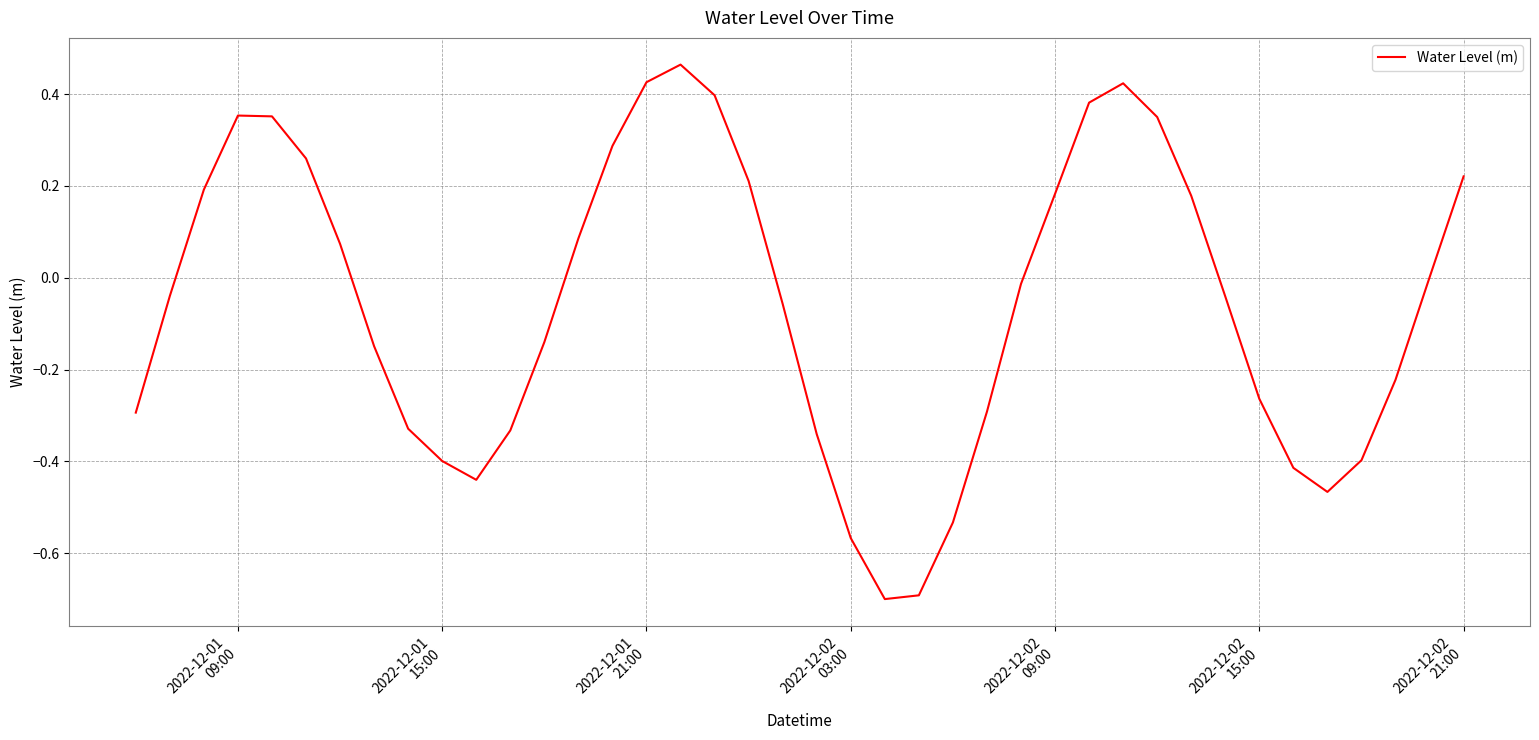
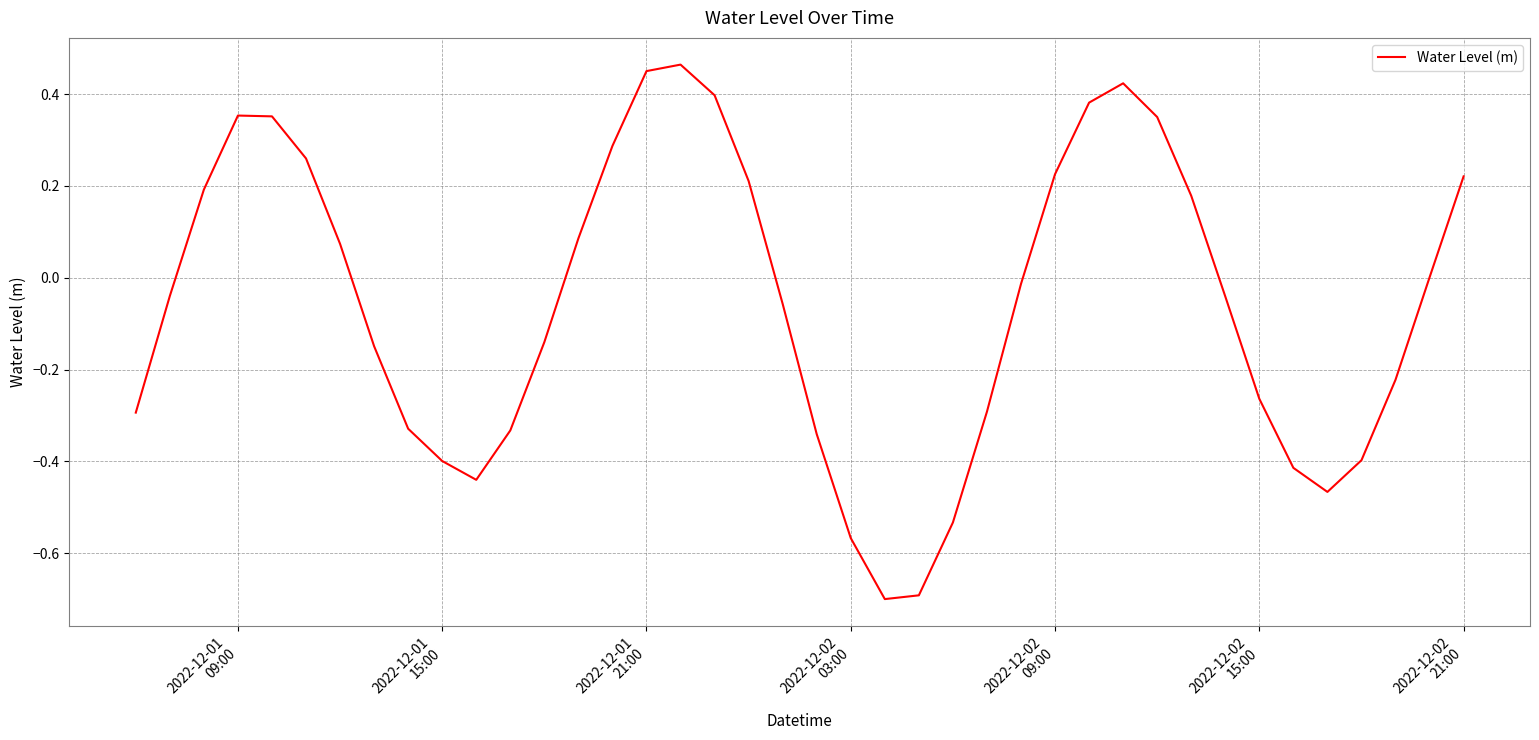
  {
    "2022-12-01 09:00": 0.35,
    "2022-12-01 15:00": -0.40,
-   "2022-12-01 21:00": 0.43,
+   "2022-12-01 21:00": 0.45,
    "2022-12-02 03:00": -0.57,
-   "2022-12-02 09:00": 0.18,
+   "2022-12-02 09:00": 0.23,
    "2022-12-02 15:00": -0.26,
    "2022-12-02 21:00": 0.22
  }
